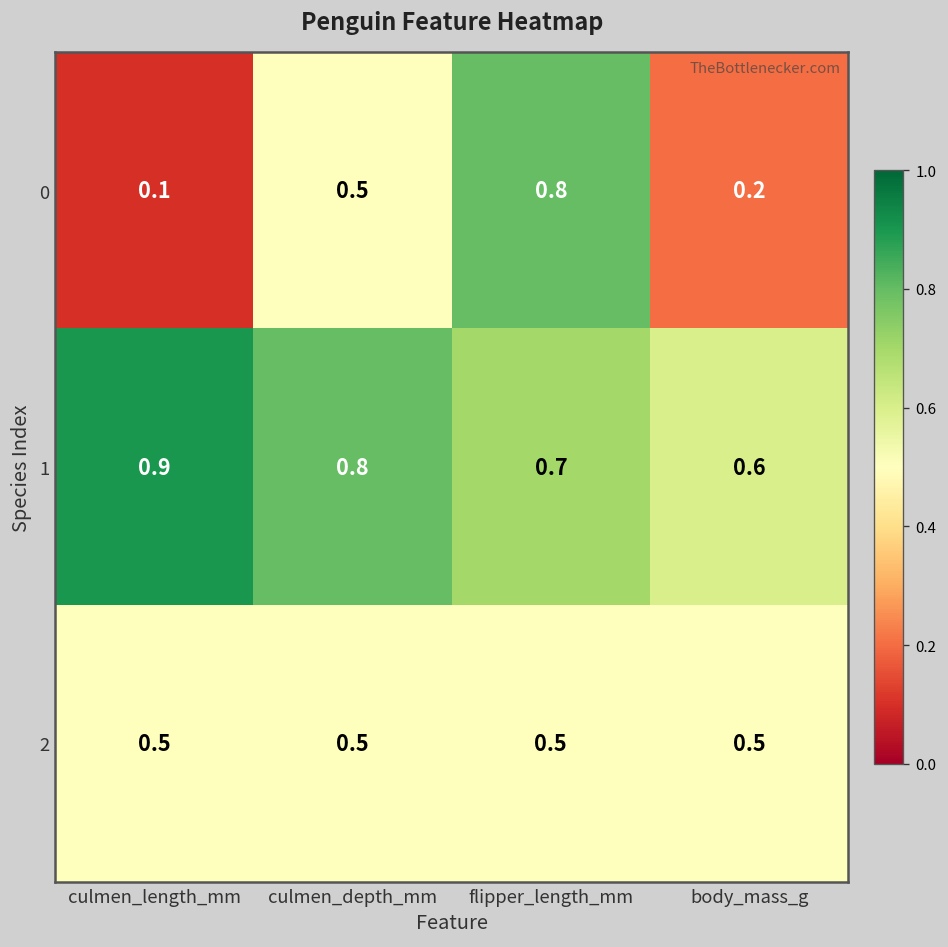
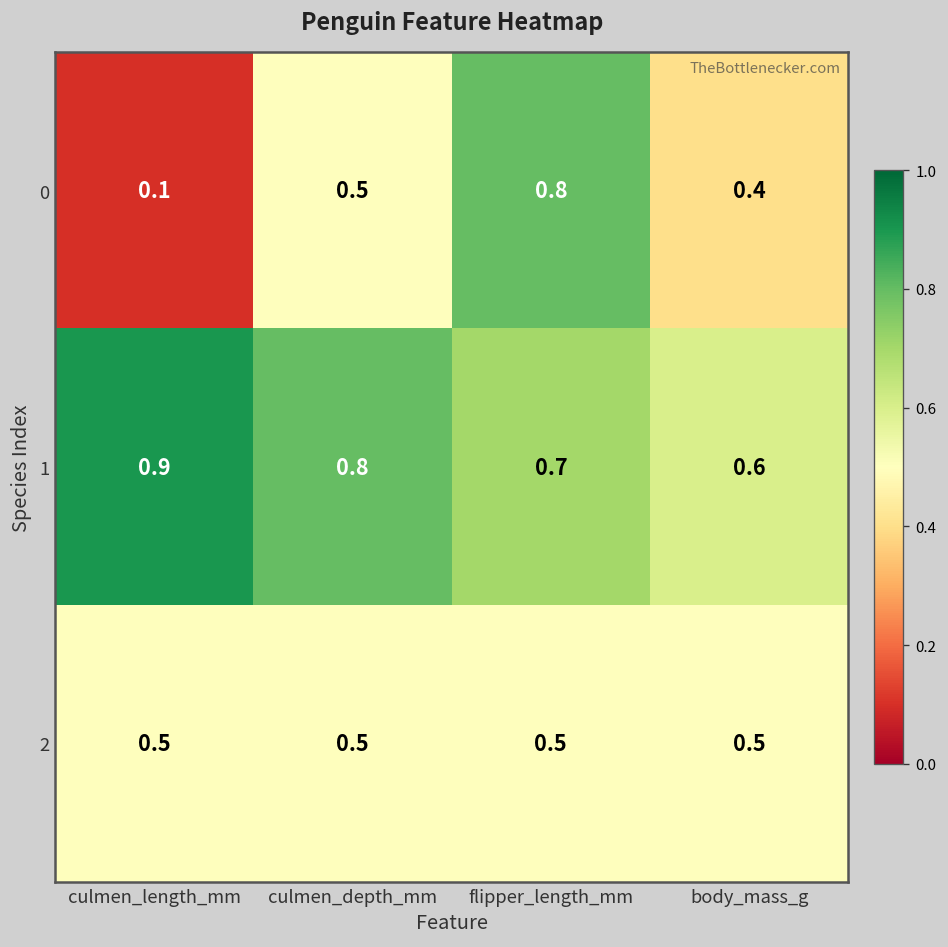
  {
    "0": {
      "culmen_length_mm": 0.1,
      "culmen_depth_mm": 0.5,
      "flipper_length_mm": 0.8,
-     "body_mass_g": 0.2
+     "body_mass_g": 0.4
    },
    "1": {
      "culmen_length_mm": 0.9,
      "culmen_depth_mm": 0.8,
      "flipper_length_mm": 0.7,
      "body_mass_g": 0.6
    },
    "2": {
      "culmen_length_mm": 0.5,
      "culmen_depth_mm": 0.5,
      "flipper_length_mm": 0.5,
      "body_mass_g": 0.5
    }
  }
